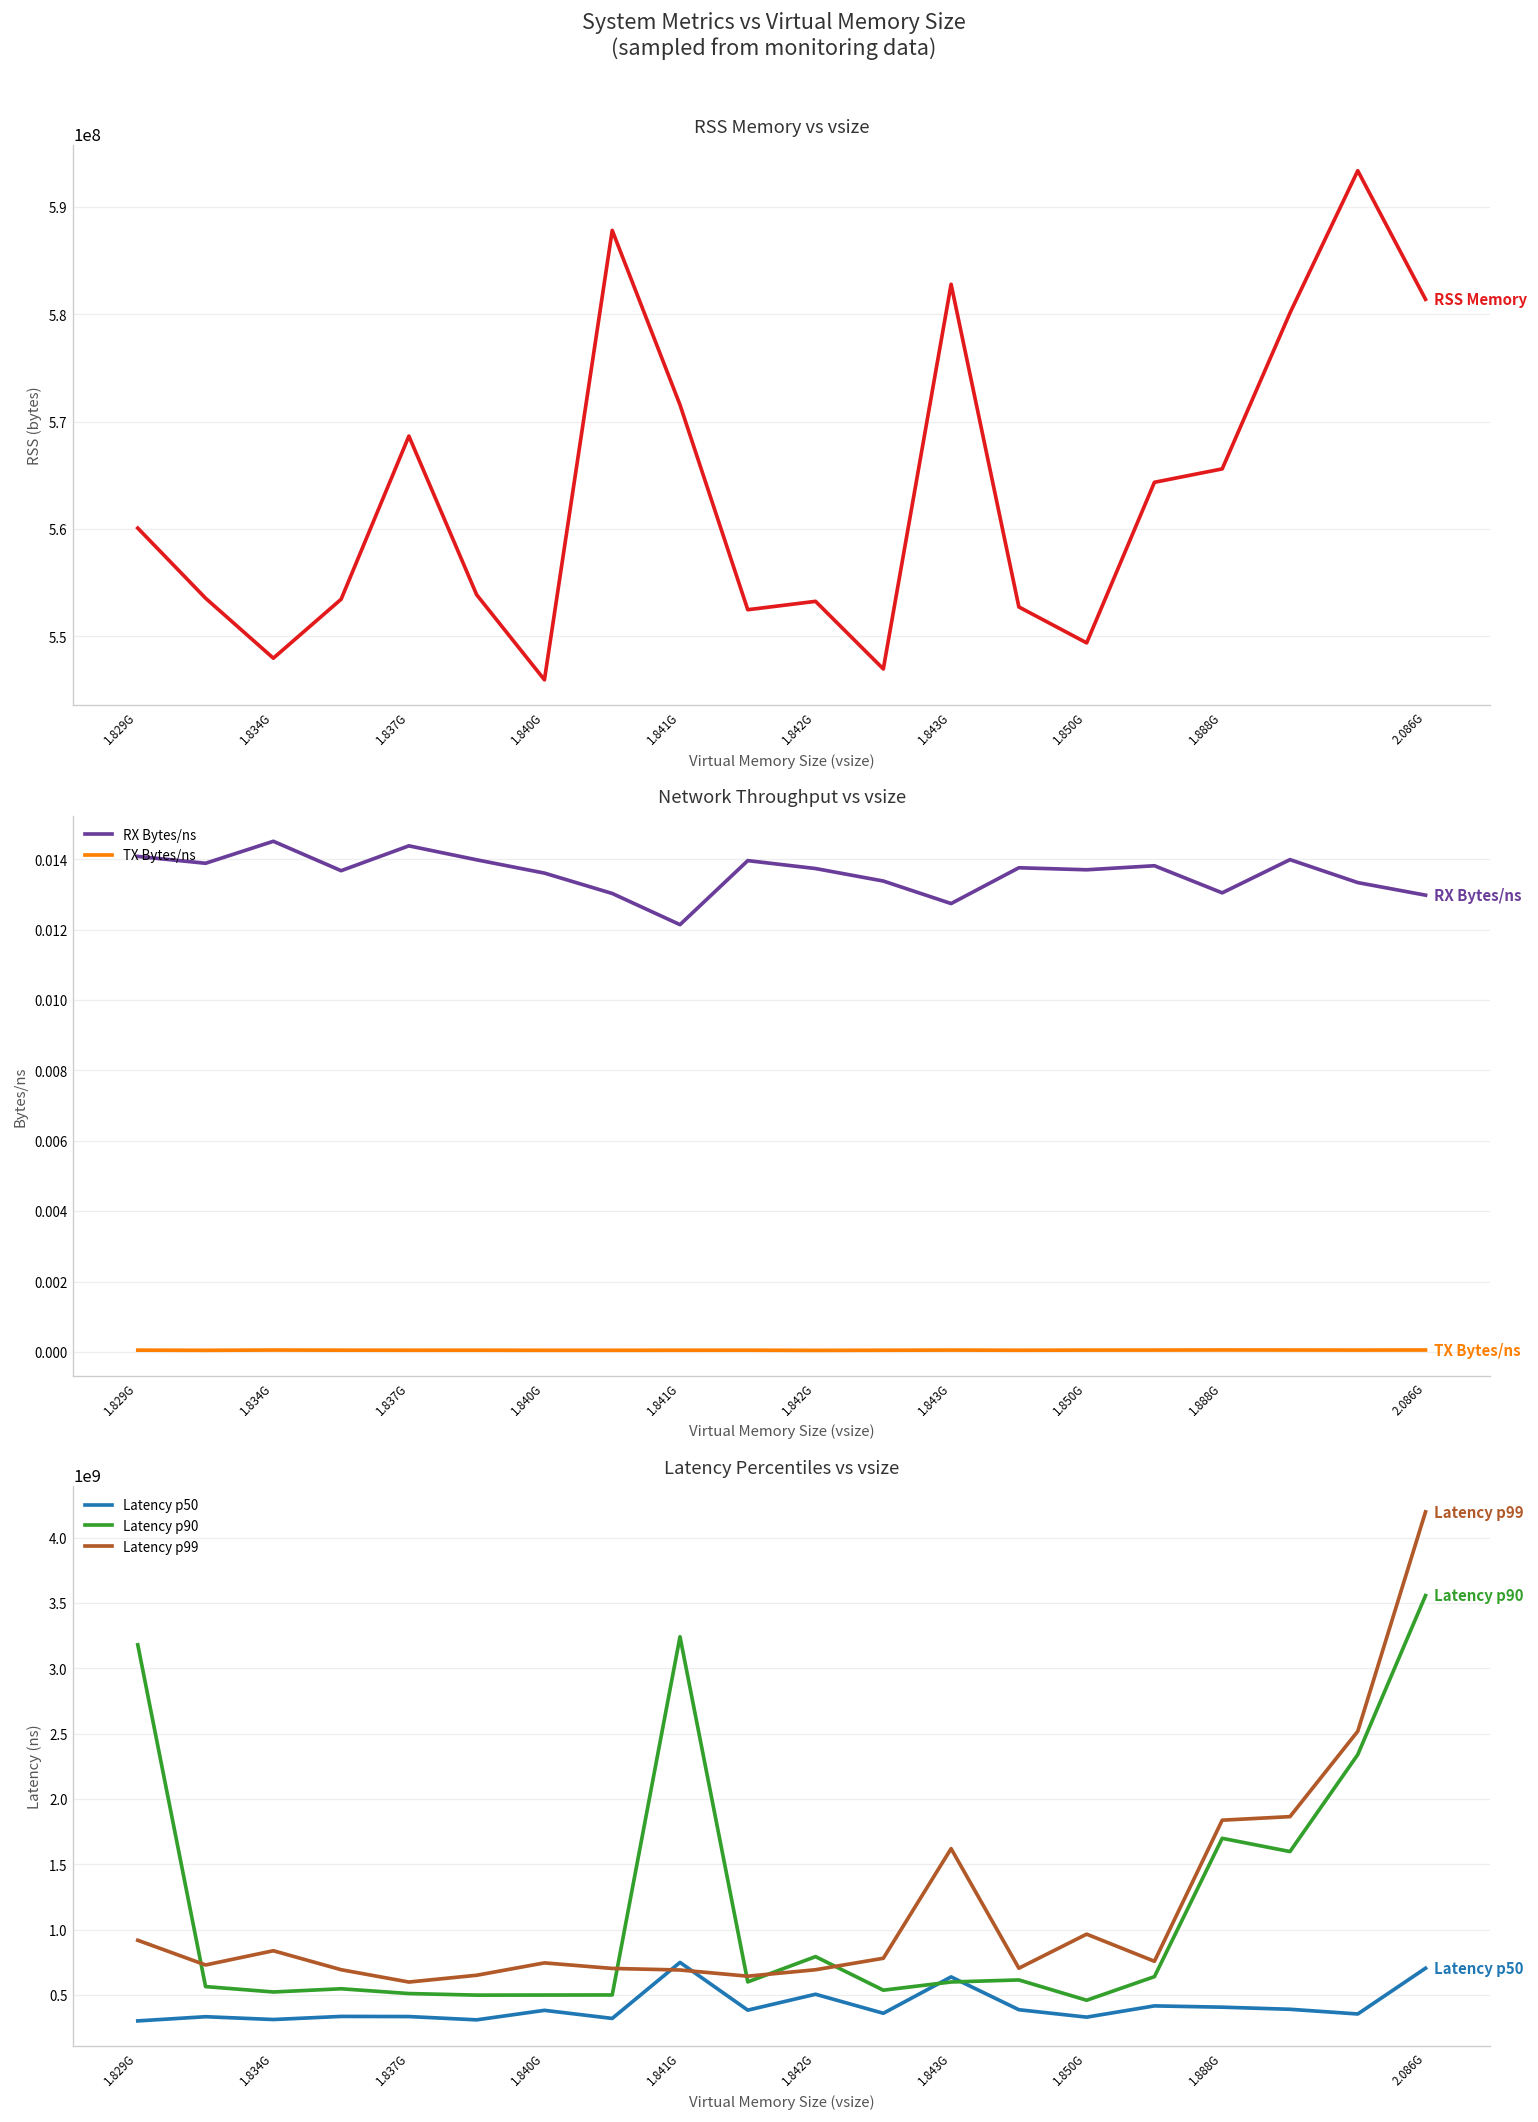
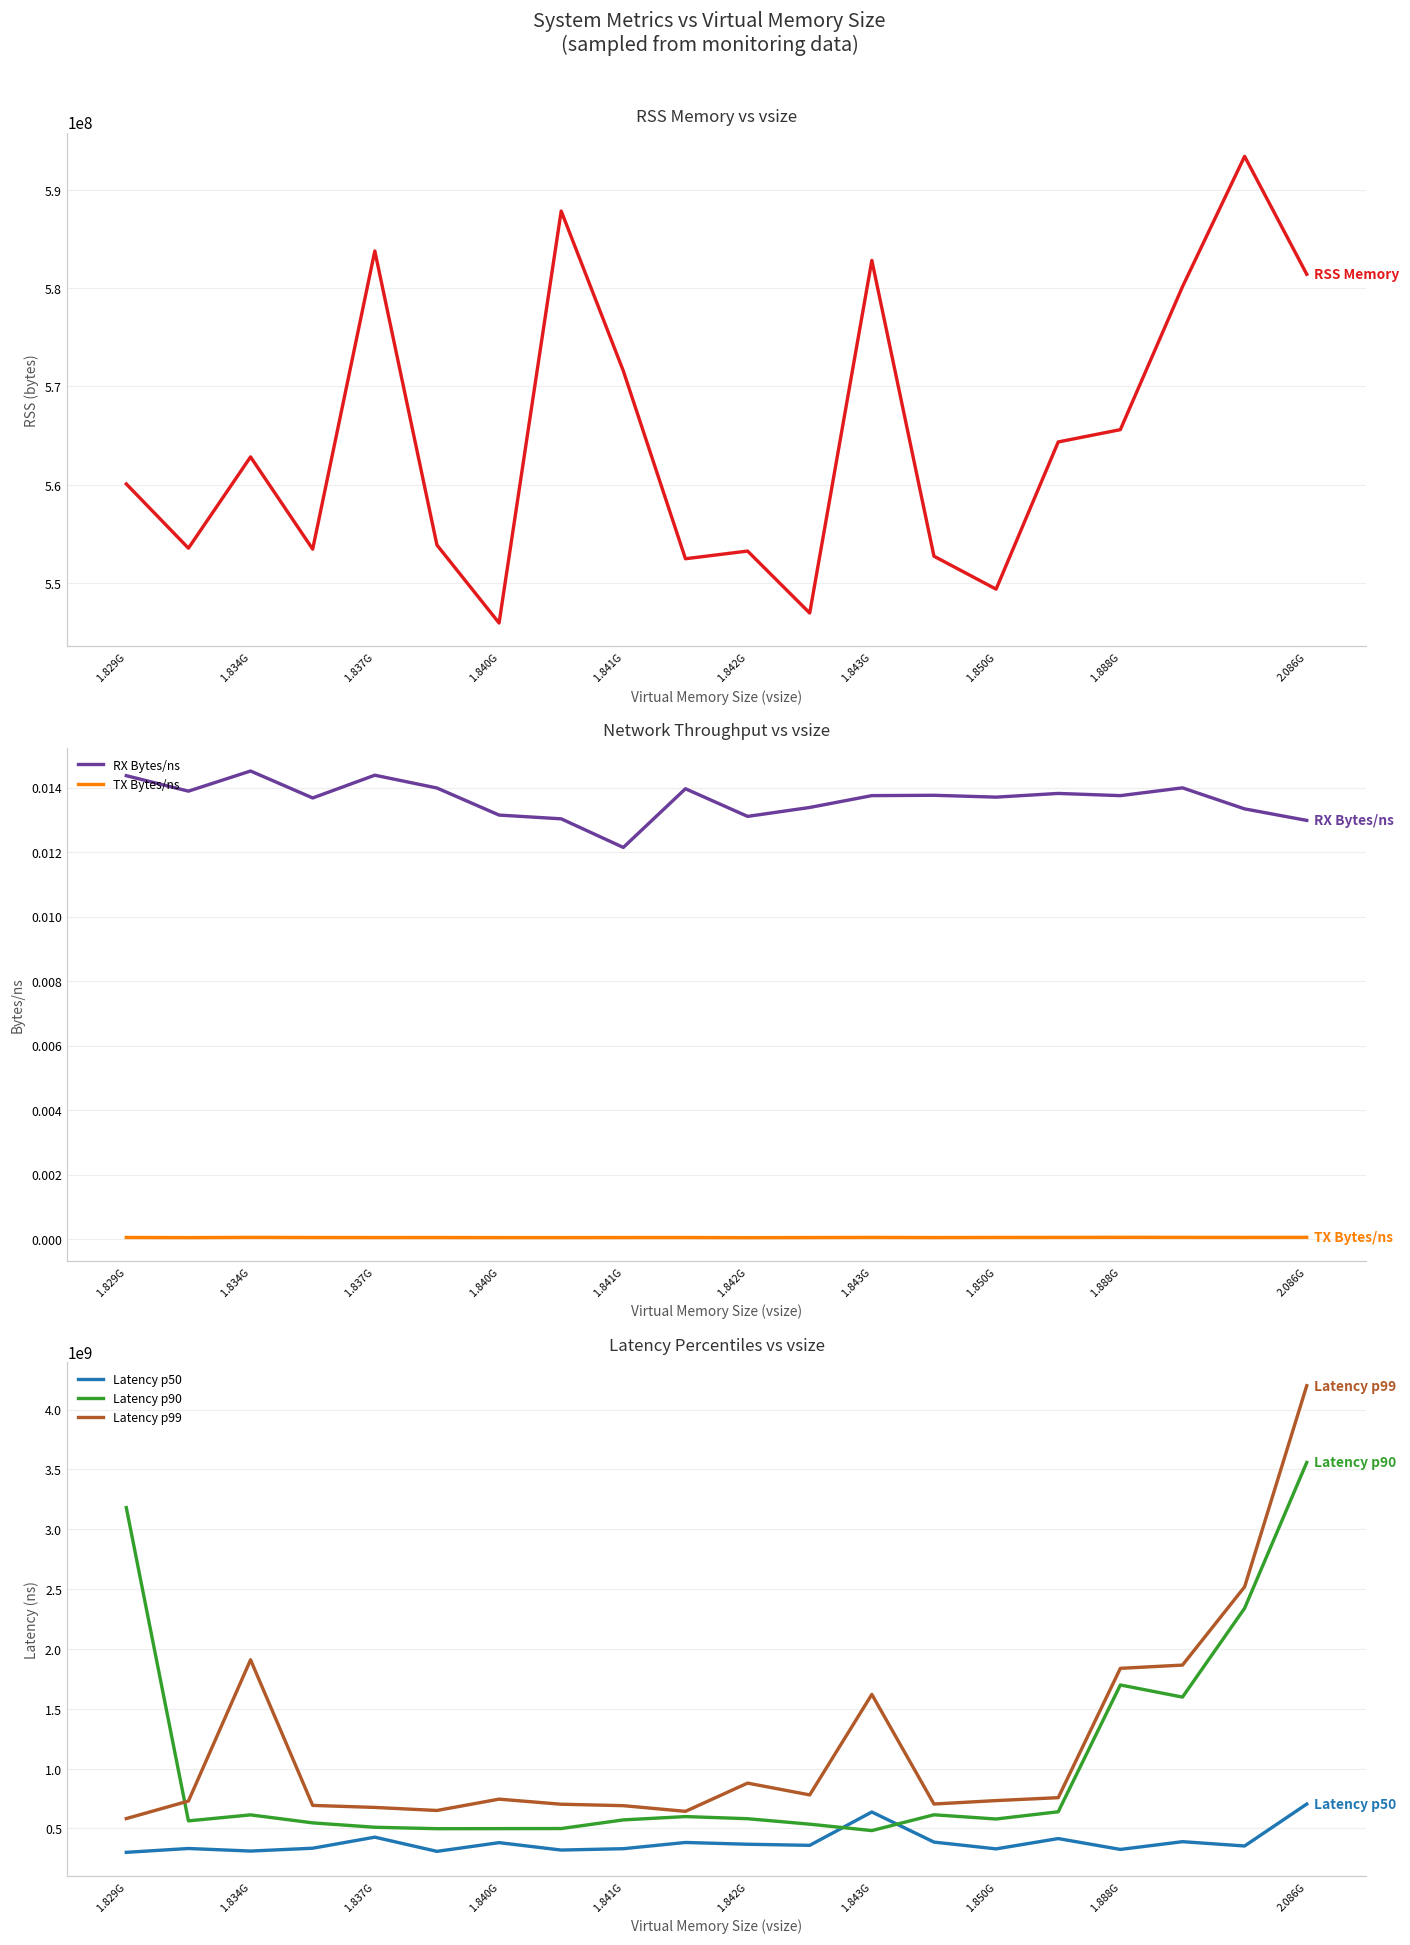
  {
    "RSS Memory vs vsize": {
      "1.829G": 560000000,
-     "1.834G": 548000000,
-     "1.837G": 569000000,
+     "1.834G": 563000000,
+     "1.837G": 584000000,
      "1.840G": 546000000,
      "1.841G": 572000000,
      "1.842G": 553000000,
      "1.843G": 583000000,
      "1.850G": 549000000,
      "1.888G": 566000000,
      "2.086G": 581000000
    },
    "Network Throughput vs vsize": {
      "RX Bytes/ns": {
-       "1.829G": 0.0141,
+       "1.829G": 0.0144,
        "1.834G": 0.0145,
        "1.837G": 0.0144,
-       "1.840G": 0.0136,
+       "1.840G": 0.0131,
        "1.841G": 0.0121,
-       "1.842G": 0.0137,
-       "1.843G": 0.0127,
+       "1.842G": 0.0131,
+       "1.843G": 0.0137,
        "1.850G": 0.0137,
-       "1.888G": 0.0130,
+       "1.888G": 0.0137,
        "2.086G": 0.0130
      },
      "TX Bytes/ns": {
        "1.829G": 0.0001,
        "1.834G": 0.0001,
        "1.837G": 0.0000,
        "1.840G": 0.0000,
        "1.841G": 0.0000,
        "1.842G": 0.0000,
        "1.843G": 0.0001,
        "1.850G": 0.0001,
        "1.888G": 0.0001,
        "2.086G": 0.0001
      }
    },
    "Latency Percentiles vs vsize": {
      "Latency p50": {
        "1.829G": 300000000,
        "1.834G": 310000000,
-       "1.837G": 330000000,
+       "1.837G": 430000000,
        "1.840G": 380000000,
-       "1.841G": 750000000,
-       "1.842G": 500000000,
+       "1.841G": 330000000,
+       "1.842G": 370000000,
        "1.843G": 640000000,
        "1.850G": 330000000,
-       "1.888G": 410000000,
+       "1.888G": 330000000,
        "2.086G": 700000000
      },
      "Latency p90": {
        "1.829G": 3180000000,
-       "1.834G": 520000000,
+       "1.834G": 610000000,
        "1.837G": 510000000,
        "1.840G": 500000000,
-       "1.841G": 3240000000,
-       "1.842G": 790000000,
-       "1.843G": 600000000,
-       "1.850G": 460000000,
+       "1.841G": 570000000,
+       "1.842G": 580000000,
+       "1.843G": 480000000,
+       "1.850G": 580000000,
        "1.888G": 1700000000,
        "2.086G": 3560000000
      },
      "Latency p99": {
-       "1.829G": 920000000,
-       "1.834G": 840000000,
-       "1.837G": 600000000,
+       "1.829G": 580000000,
+       "1.834G": 1910000000,
+       "1.837G": 680000000,
        "1.840G": 750000000,
        "1.841G": 690000000,
-       "1.842G": 690000000,
+       "1.842G": 880000000,
        "1.843G": 1620000000,
-       "1.850G": 970000000,
+       "1.850G": 730000000,
        "1.888G": 1840000000,
        "2.086G": 4200000000
      }
    }
  }
